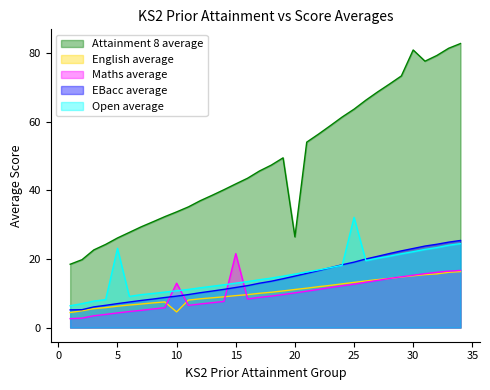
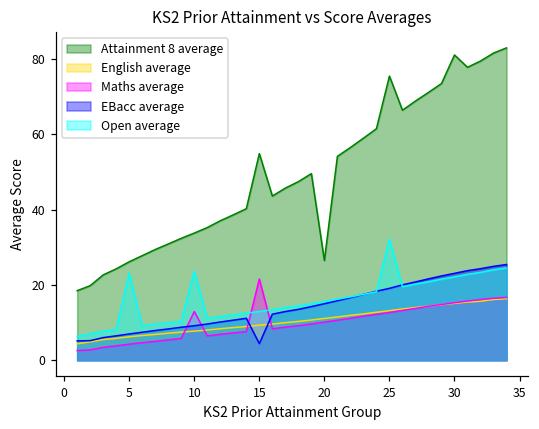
  {
    "Attainment 8 average": {
      "5": 26,
      "10": 34,
-     "15": 42,
+     "15": 55,
      "20": 26,
-     "25": 64,
+     "25": 75,
      "30": 81
    },
    "English average": {
      "5": 6,
-     "10": 5,
+     "10": 8,
      "15": 9,
      "20": 11
    },
    "Maths average": {
      "5": 4,
      "10": 13,
      "15": 22,
      "20": 10
    },
    "EBacc average": {
      "5": 7,
      "10": 9,
-     "15": 12,
+     "15": 4,
      "25": 19,
      "30": 23
    },
    "Open average": {
      "5": 23,
-     "10": 11,
+     "10": 24,
      "15": 13,
      "25": 32,
      "30": 22
    }
  }
